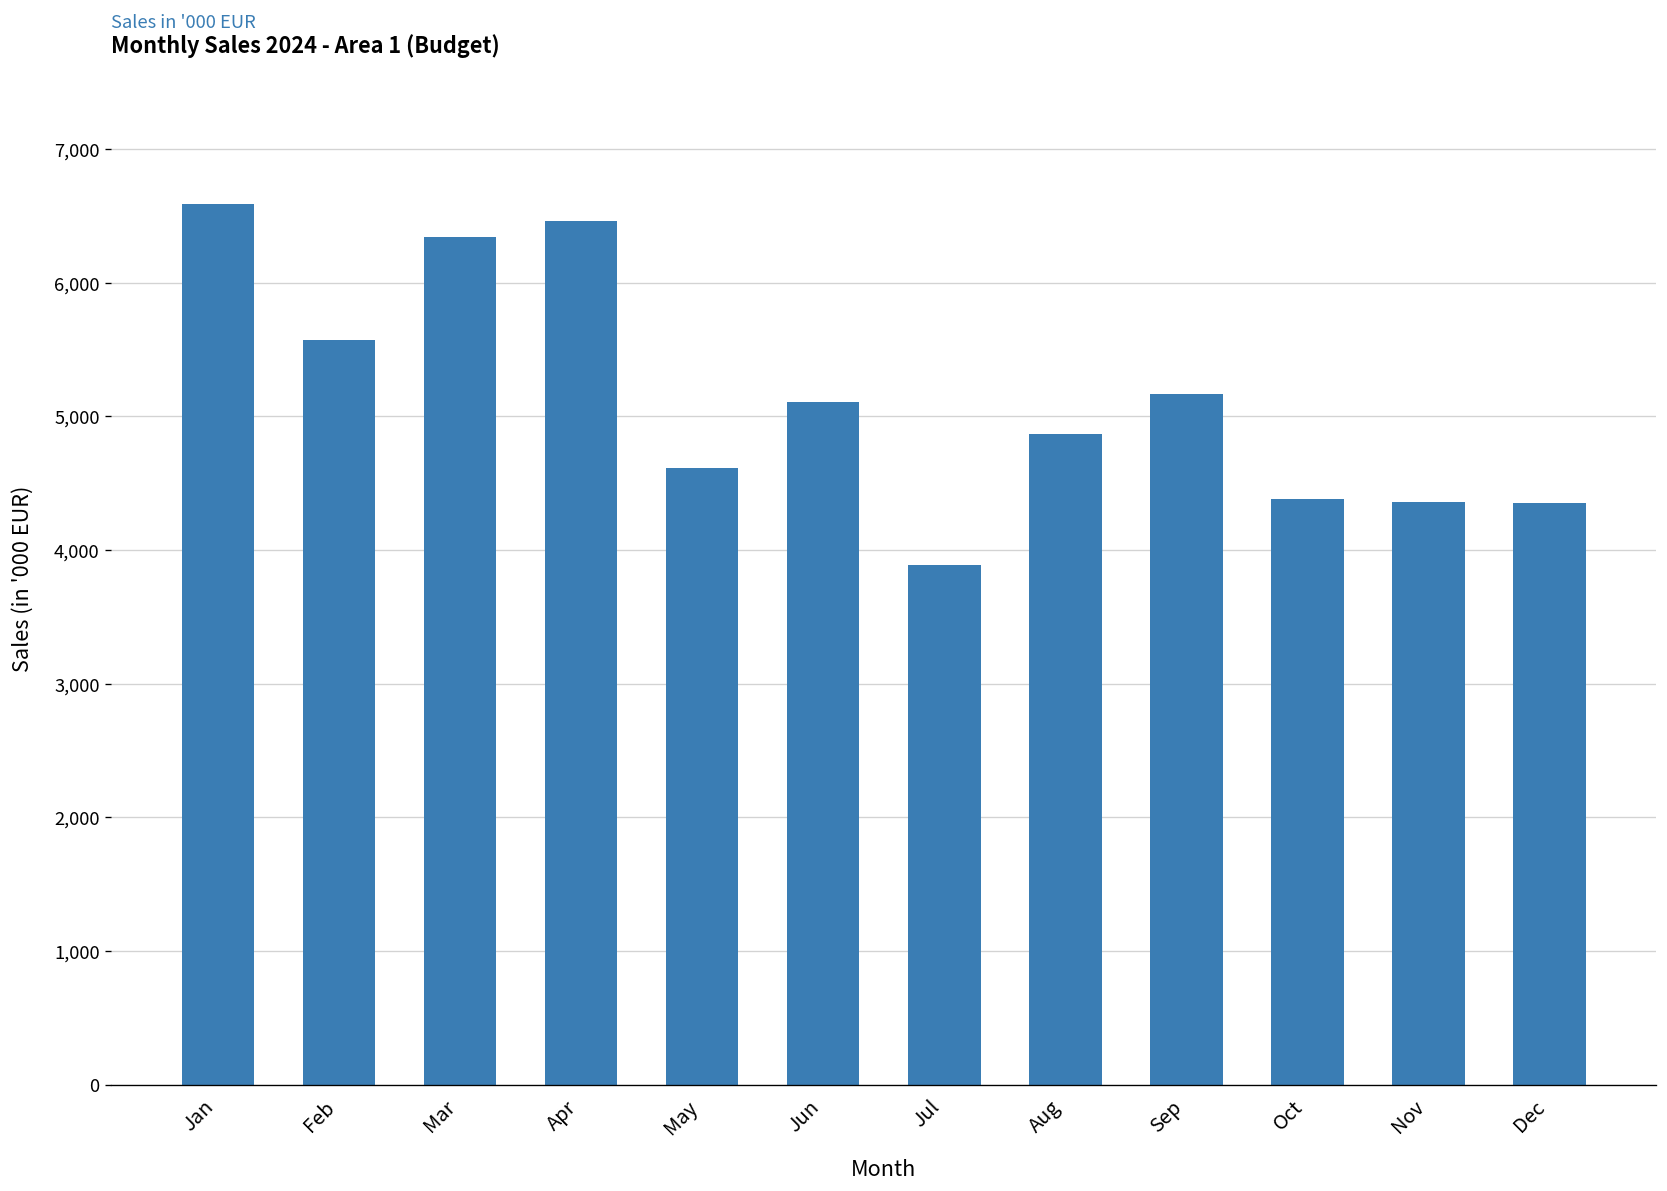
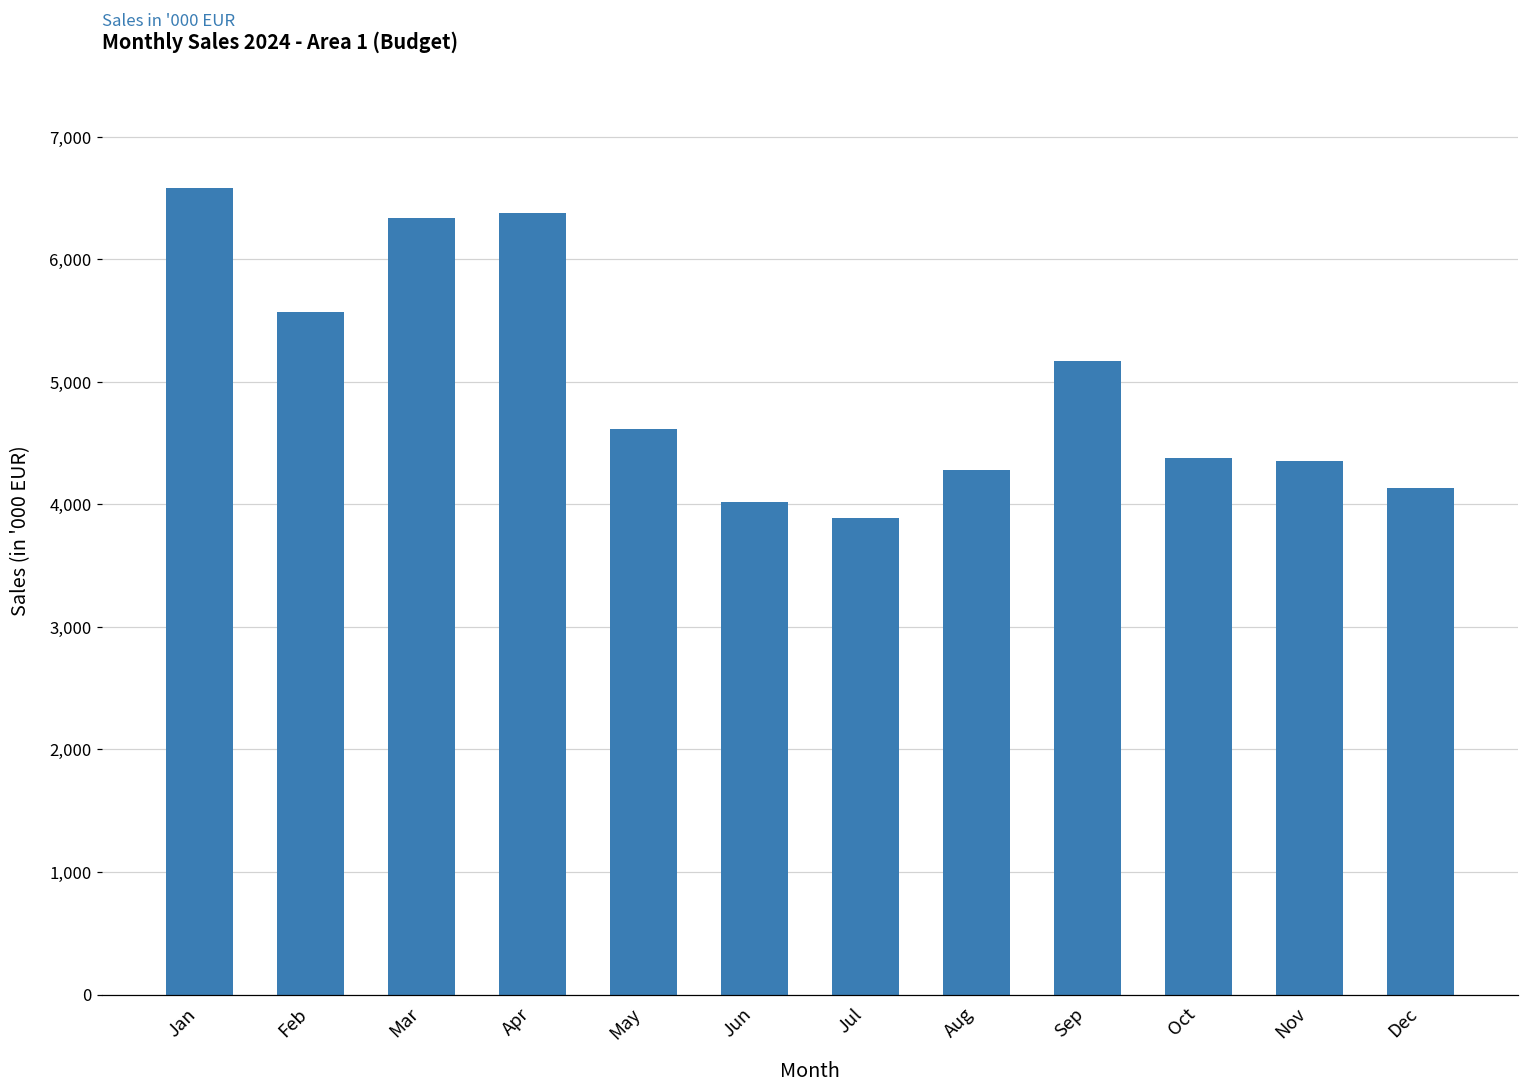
  {
    "Jan": "6,590",
    "Feb": "5,570",
    "Mar": "6,340",
-   "Apr": "6,460",
+   "Apr": "6,380",
    "May": "4,610",
-   "Jun": "5,110",
+   "Jun": "4,020",
    "Jul": "3,890",
-   "Aug": "4,870",
+   "Aug": "4,280",
    "Sep": "5,170",
    "Oct": "4,380",
    "Nov": "4,360",
-   "Dec": "4,350"
+   "Dec": "4,130"
  }
